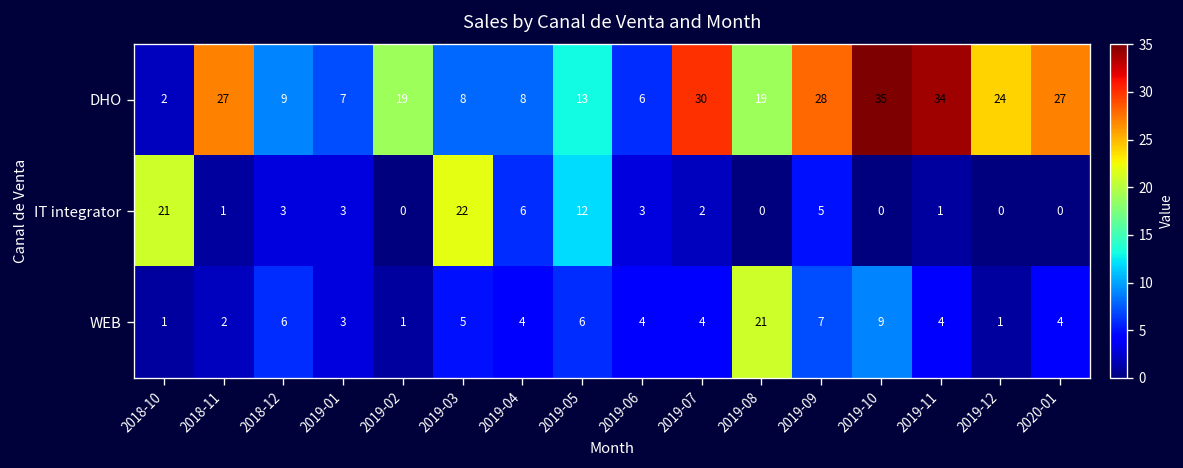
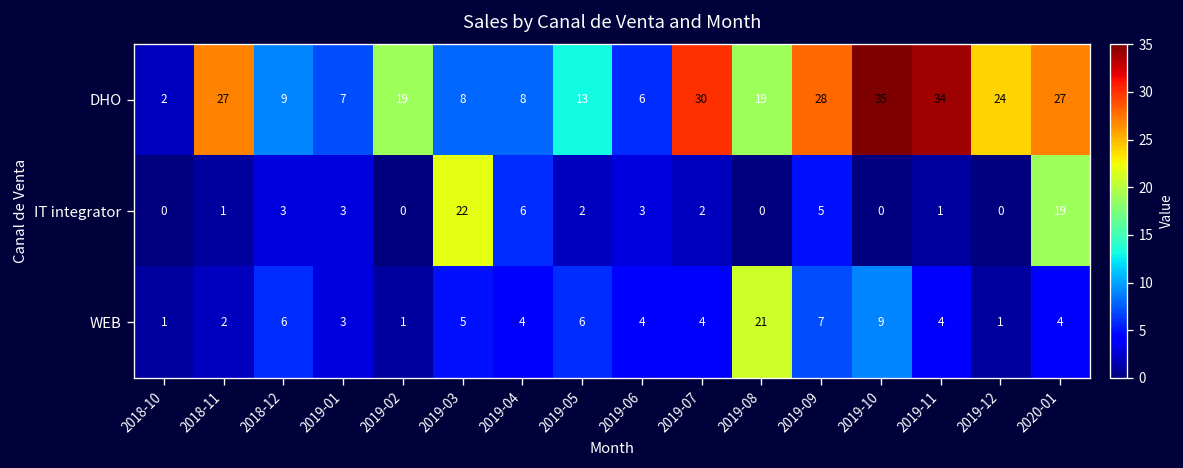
  {
    "DHO": {
      "2018-10": 2,
      "2018-11": 27,
      "2018-12": 9,
      "2019-01": 7,
      "2019-02": 19,
      "2019-03": 8,
      "2019-04": 8,
      "2019-05": 13,
      "2019-06": 6,
      "2019-07": 30,
      "2019-08": 19,
      "2019-09": 28,
      "2019-10": 35,
      "2019-11": 34,
      "2019-12": 24,
      "2020-01": 27
    },
    "IT integrator": {
-     "2018-10": 21,
+     "2018-10": 0,
      "2018-11": 1,
      "2018-12": 3,
      "2019-01": 3,
      "2019-02": 0,
      "2019-03": 22,
      "2019-04": 6,
-     "2019-05": 12,
+     "2019-05": 2,
      "2019-06": 3,
      "2019-07": 2,
      "2019-08": 0,
      "2019-09": 5,
      "2019-10": 0,
      "2019-11": 1,
      "2019-12": 0,
-     "2020-01": 0
+     "2020-01": 19
    },
    "WEB": {
      "2018-10": 1,
      "2018-11": 2,
      "2018-12": 6,
      "2019-01": 3,
      "2019-02": 1,
      "2019-03": 5,
      "2019-04": 4,
      "2019-05": 6,
      "2019-06": 4,
      "2019-07": 4,
      "2019-08": 21,
      "2019-09": 7,
      "2019-10": 9,
      "2019-11": 4,
      "2019-12": 1,
      "2020-01": 4
    }
  }
